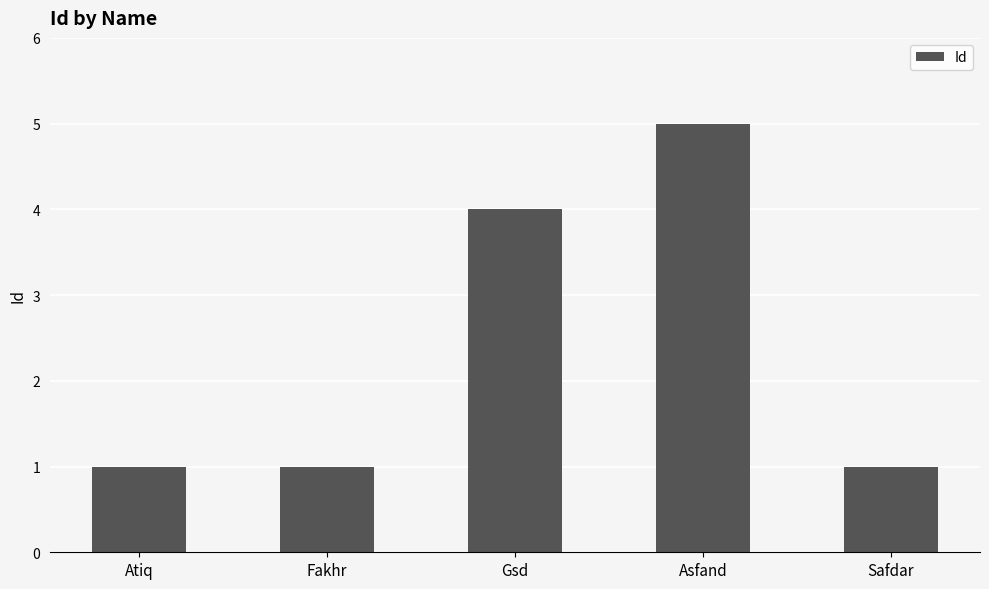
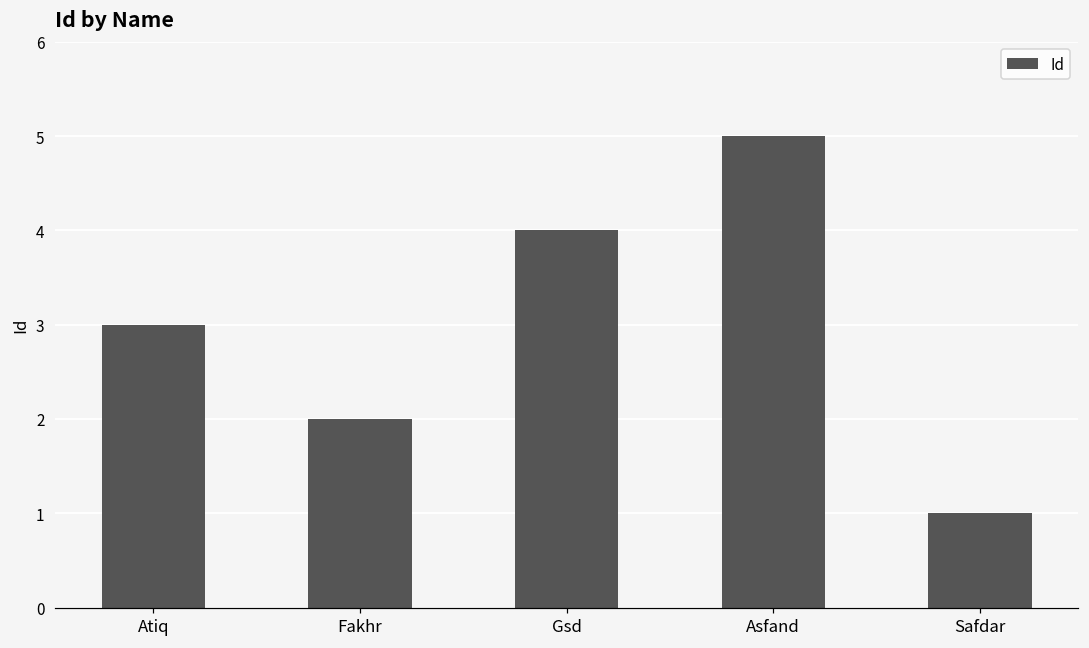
  {
-   "Atiq": 1,
-   "Fakhr": 1,
+   "Atiq": 3,
+   "Fakhr": 2,
    "Gsd": 4,
    "Asfand": 5,
    "Safdar": 1
  }
